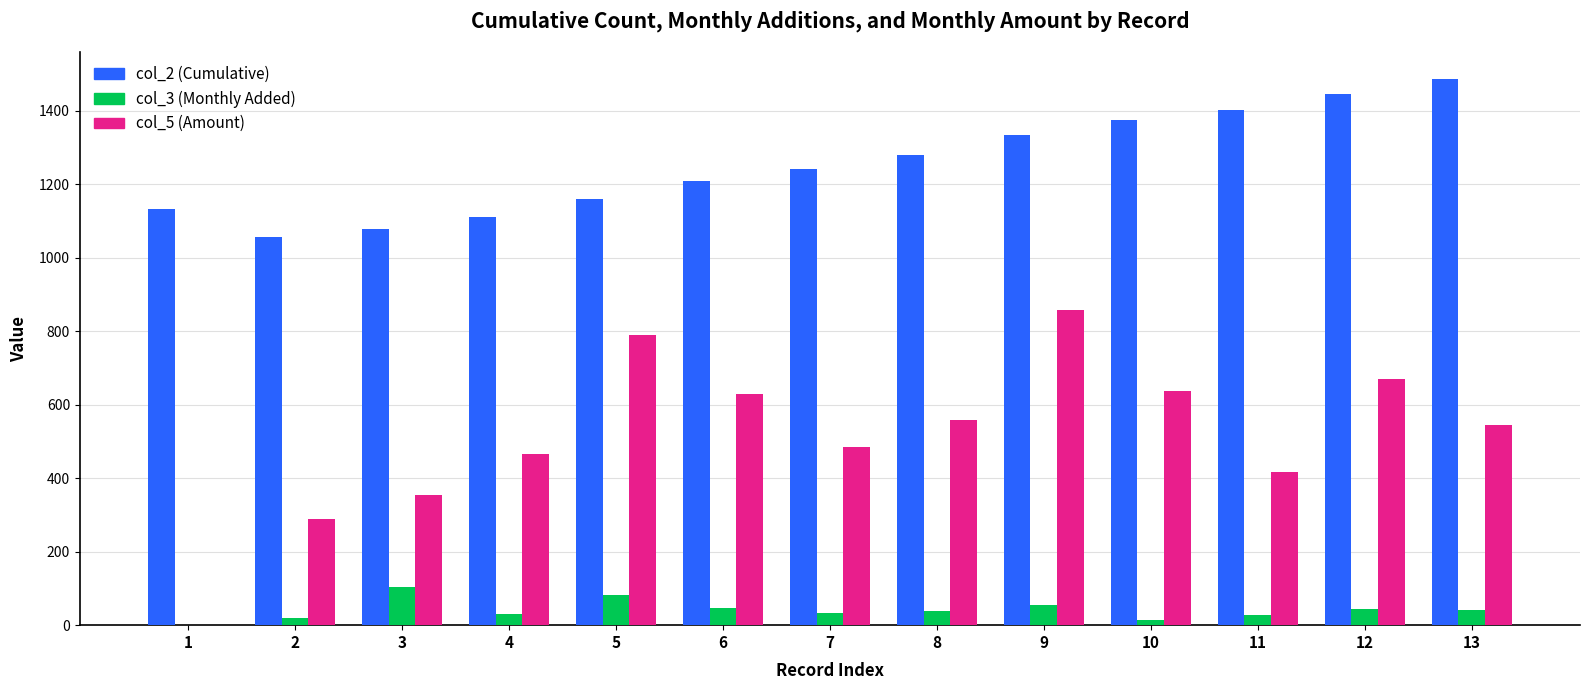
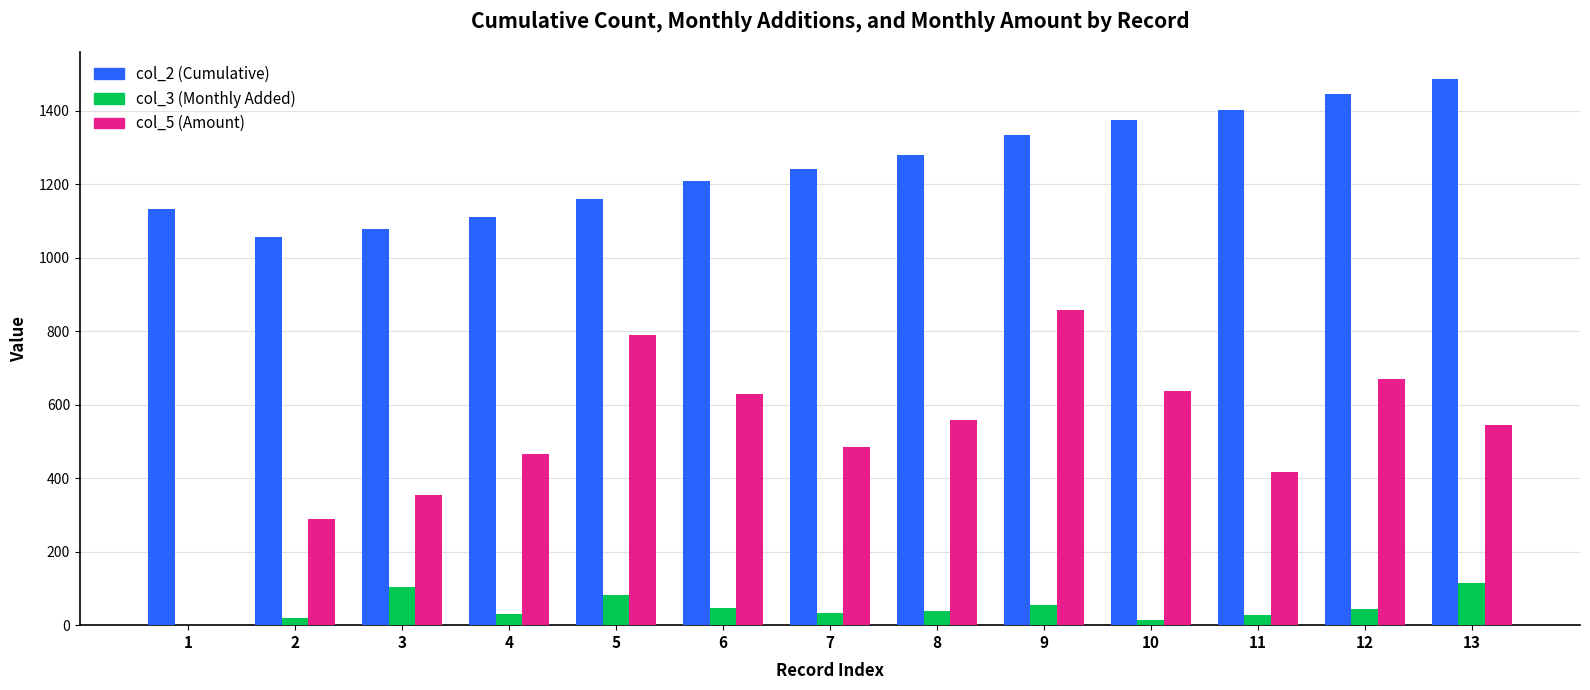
  {
    "col_2 (Cumulative)": {
      "1": 1130,
      "2": 1060,
      "3": 1080,
      "4": 1110,
      "5": 1160,
      "6": 1210,
      "7": 1240,
      "8": 1280,
      "9": 1330,
      "10": 1370,
      "11": 1400,
      "12": 1450,
      "13": 1490
    },
    "col_3 (Monthly Added)": {
      "1": 0,
      "2": 20,
      "3": 110,
      "4": 30,
      "5": 80,
      "6": 50,
      "7": 30,
      "8": 40,
      "9": 50,
      "10": 10,
      "11": 30,
      "12": 40,
-     "13": 40
+     "13": 120
    },
    "col_5 (Amount)": {
      "1": 0,
      "2": 290,
      "3": 350,
      "4": 470,
      "5": 790,
      "6": 630,
      "7": 480,
      "8": 560,
      "9": 860,
      "10": 640,
      "11": 420,
      "12": 670,
      "13": 550
    }
  }
